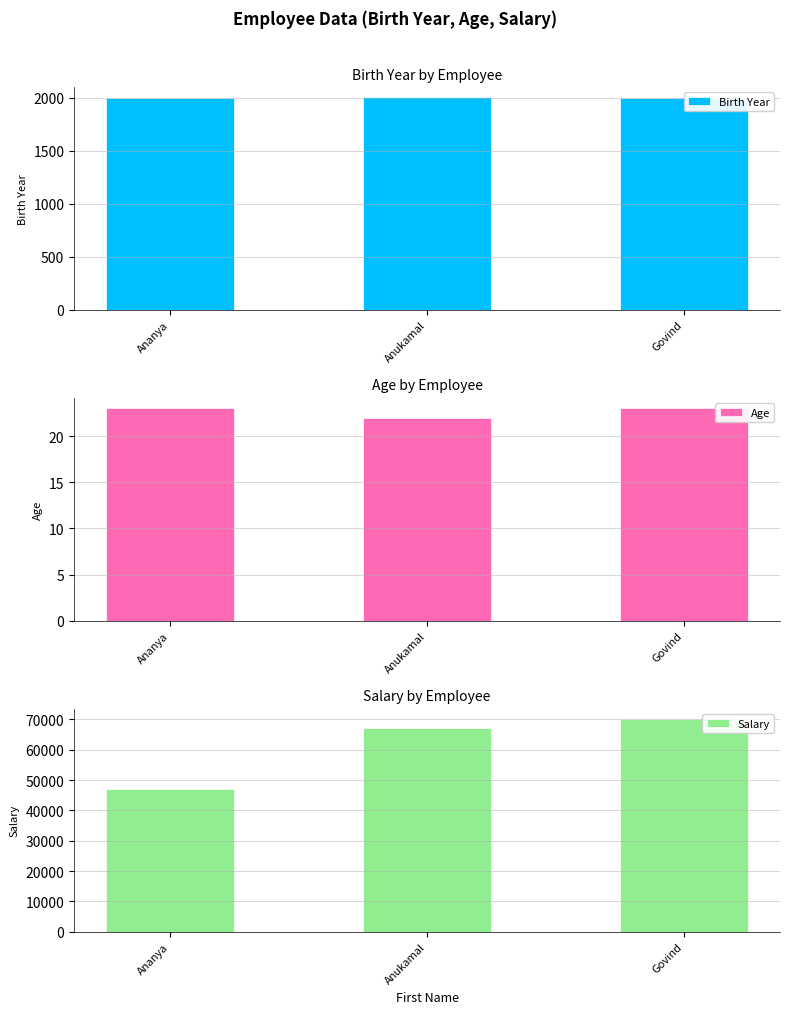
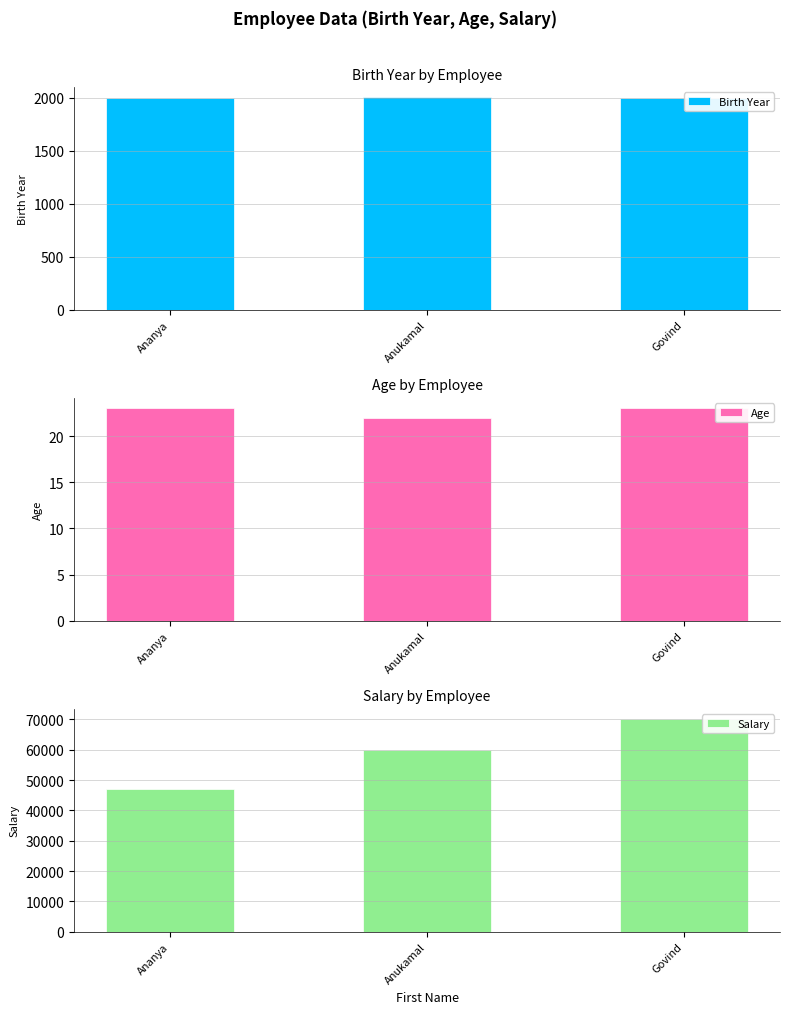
  {
    "Birth Year by Employee": {
      "Ananya": 2000,
      "Anukamal": 2000
    },
    "Age by Employee": {
      "Ananya": 23,
      "Anukamal": 22,
      "Govind": 23
    },
    "Salary by Employee": {
      "Ananya": 47000,
-     "Anukamal": 67000,
+     "Anukamal": 60000,
      "Govind": 70000
    }
  }
